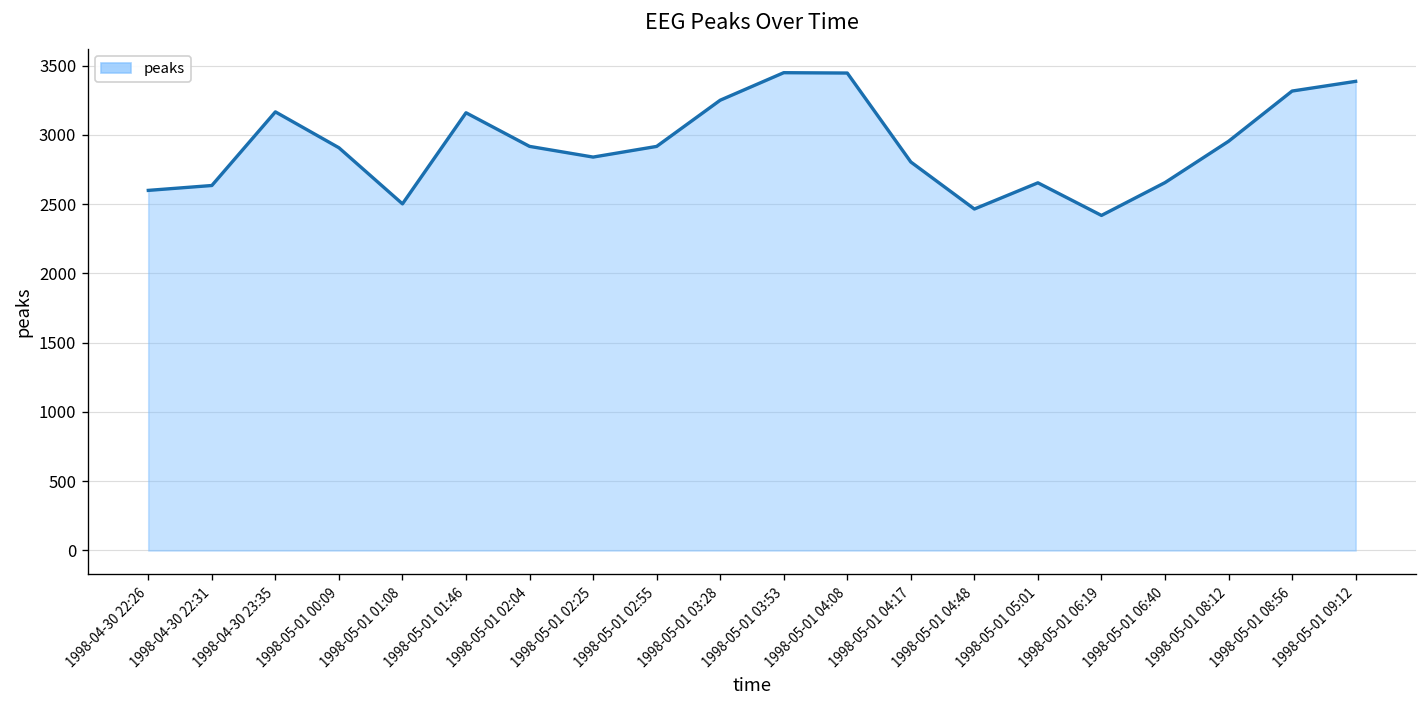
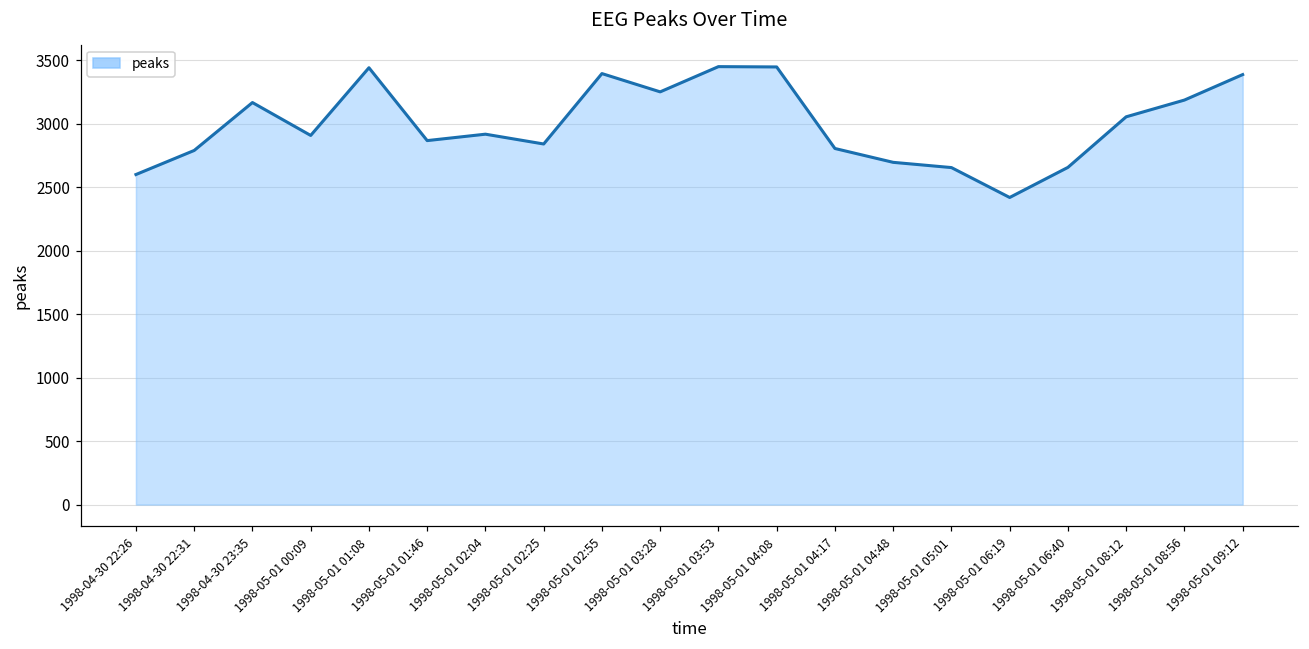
  {
    "1998-04-30 22:26": 2600,
-   "1998-04-30 22:31": 2630,
+   "1998-04-30 22:31": 2790,
    "1998-04-30 23:35": 3170,
    "1998-05-01 00:09": 2910,
-   "1998-05-01 01:08": 2500,
-   "1998-05-01 01:46": 3160,
+   "1998-05-01 01:08": 3440,
+   "1998-05-01 01:46": 2870,
    "1998-05-01 02:04": 2920,
    "1998-05-01 02:25": 2840,
-   "1998-05-01 02:55": 2920,
+   "1998-05-01 02:55": 3390,
    "1998-05-01 03:28": 3250,
    "1998-05-01 03:53": 3450,
    "1998-05-01 04:08": 3450,
    "1998-05-01 04:17": 2800,
-   "1998-05-01 04:48": 2460,
+   "1998-05-01 04:48": 2700,
    "1998-05-01 05:01": 2650,
    "1998-05-01 06:19": 2420,
    "1998-05-01 06:40": 2660,
-   "1998-05-01 08:12": 2950,
-   "1998-05-01 08:56": 3320,
+   "1998-05-01 08:12": 3050,
+   "1998-05-01 08:56": 3190,
    "1998-05-01 09:12": 3390
  }
